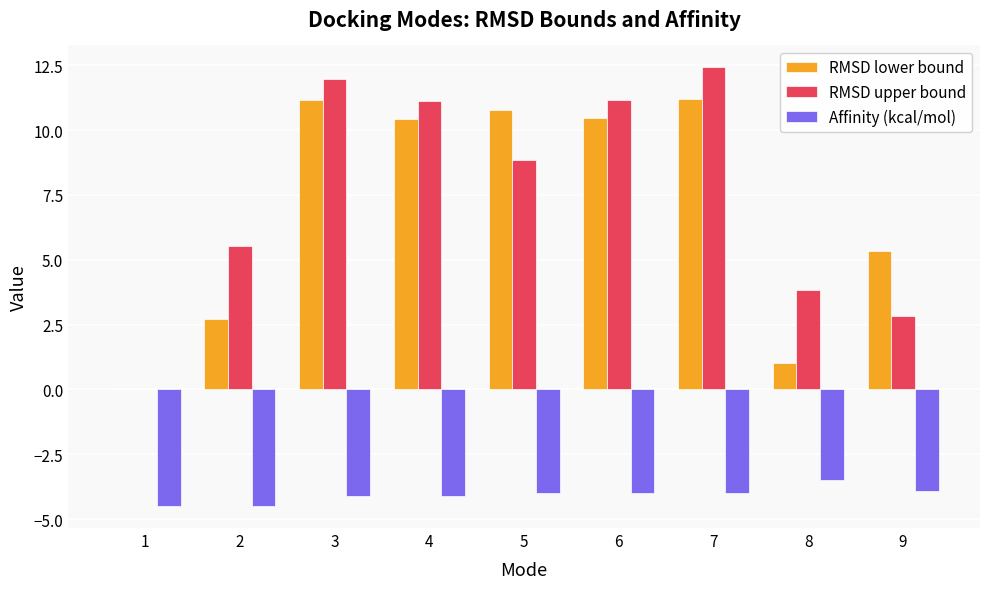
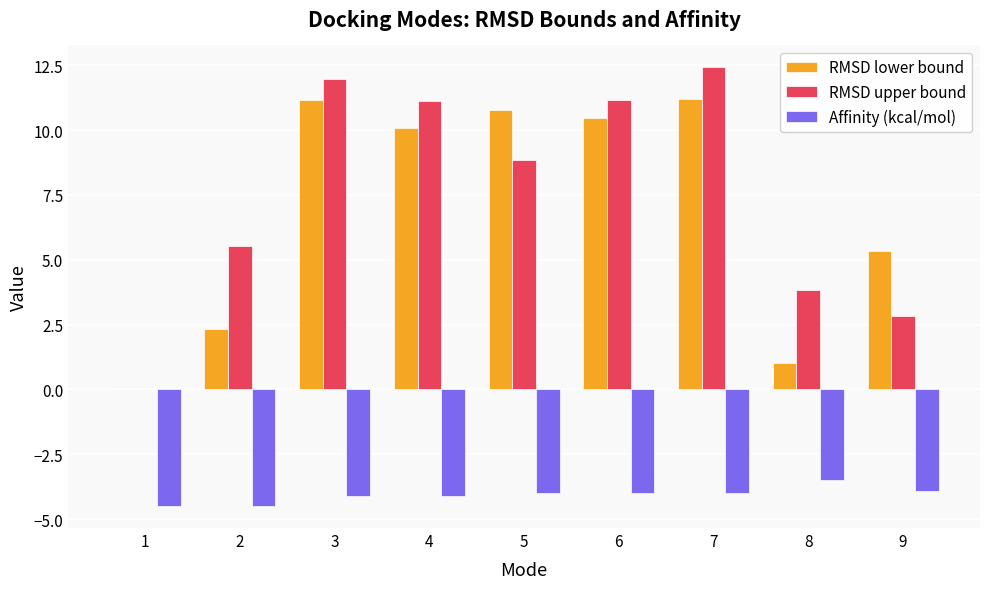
  {
    "RMSD lower bound": {
      "1": 0.0,
-     "2": 2.7,
+     "2": 2.3,
      "3": 11.2,
-     "4": 10.4,
+     "4": 10.1,
      "5": 10.8,
      "6": 10.5,
      "7": 11.2,
      "8": 1.0,
      "9": 5.3
    },
    "RMSD upper bound": {
      "1": 0.0,
      "2": 5.5,
      "3": 12.0,
      "4": 11.1,
      "5": 8.8,
      "6": 11.2,
      "7": 12.4,
      "8": 3.8,
      "9": 2.8
    },
    "Affinity (kcal/mol)": {
      "1": -4.5,
      "2": -4.5,
      "3": -4.1,
      "4": -4.1,
      "5": -4.0,
      "6": -4.0,
      "7": -4.0,
      "8": -3.5,
      "9": -3.9
    }
  }
